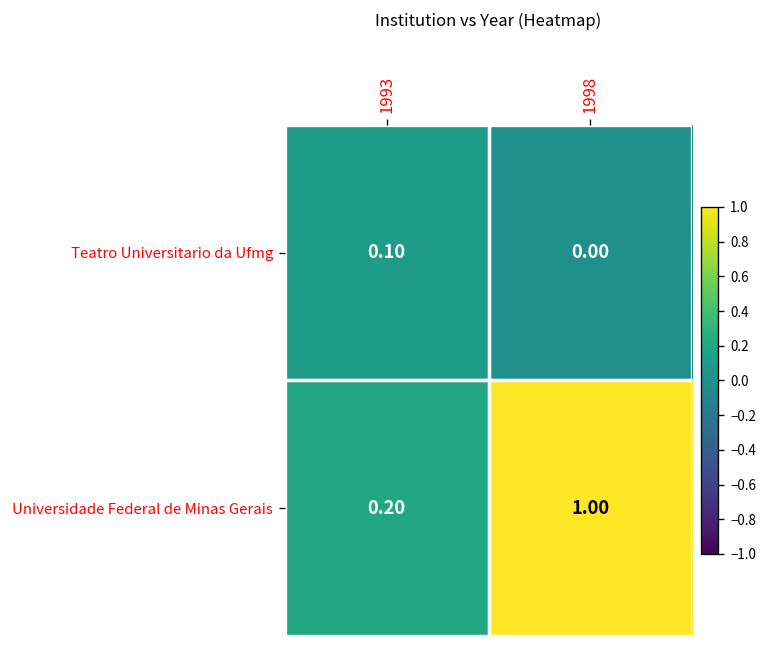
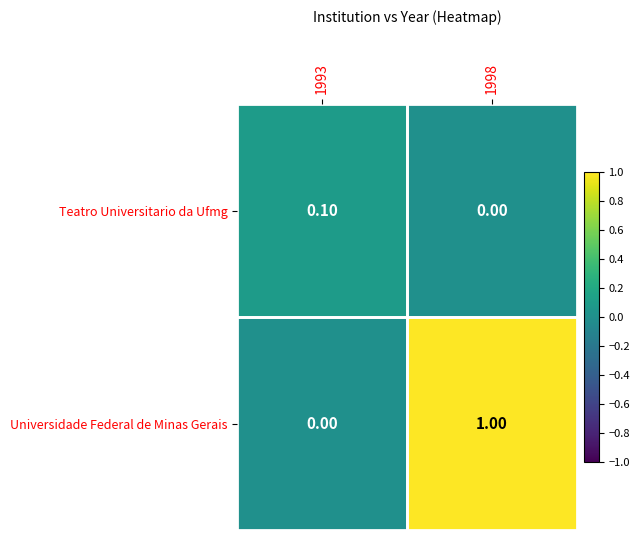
  {
    "Teatro Universitario da Ufmg": {
      "1993": 0.10,
      "1998": 0.00
    },
    "Universidade Federal de Minas Gerais": {
-     "1993": 0.20,
+     "1993": 0.00,
      "1998": 1.00
    }
  }
